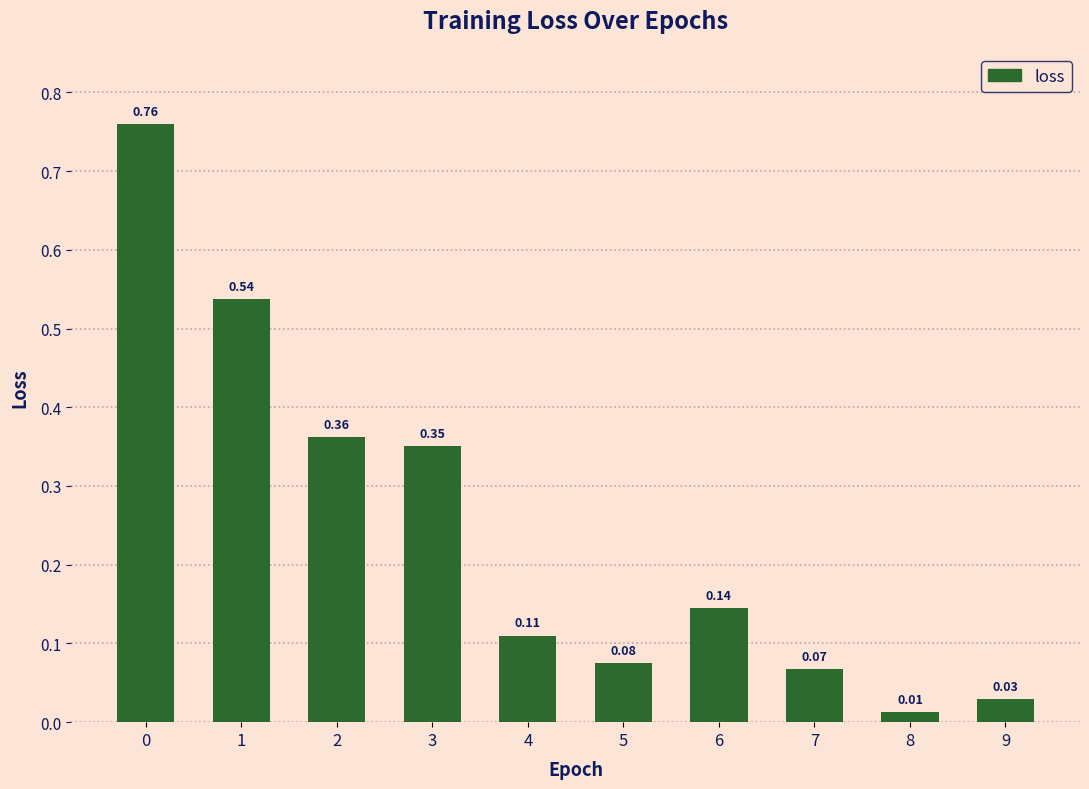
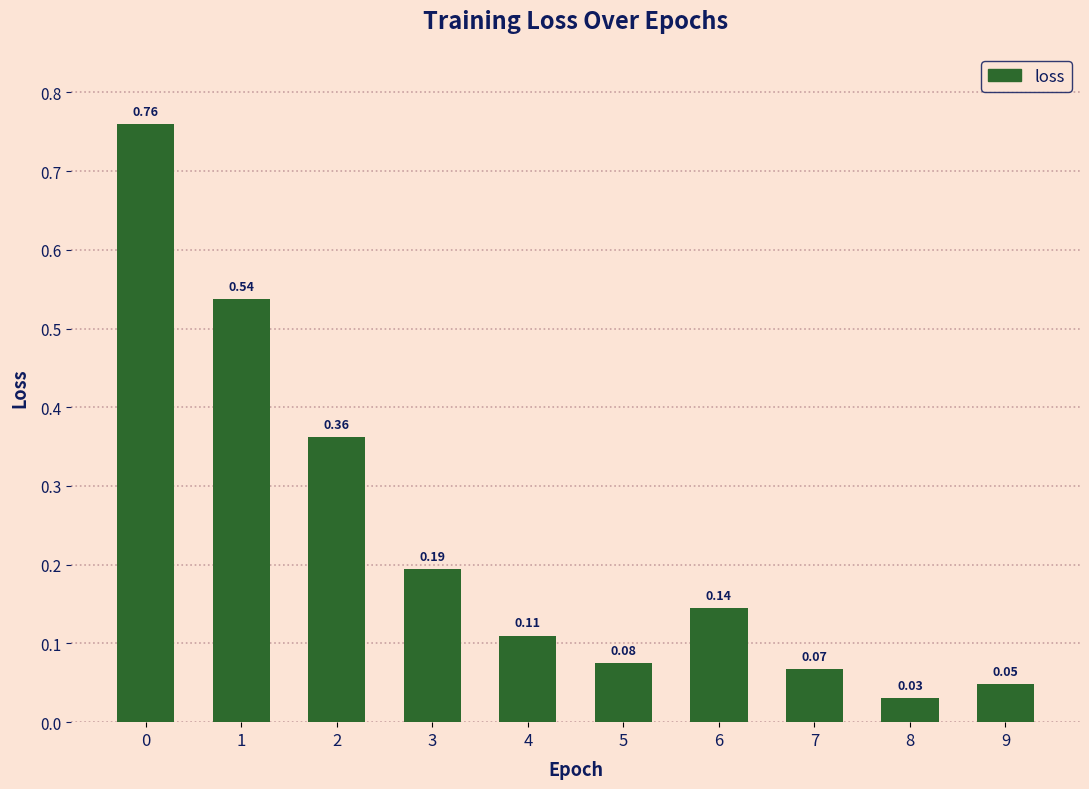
  {
    "0": 0.76,
    "1": 0.54,
    "2": 0.36,
-   "3": 0.35,
+   "3": 0.19,
    "4": 0.11,
    "5": 0.08,
    "6": 0.14,
    "7": 0.07,
-   "8": 0.01,
-   "9": 0.03
+   "8": 0.03,
+   "9": 0.05
  }
